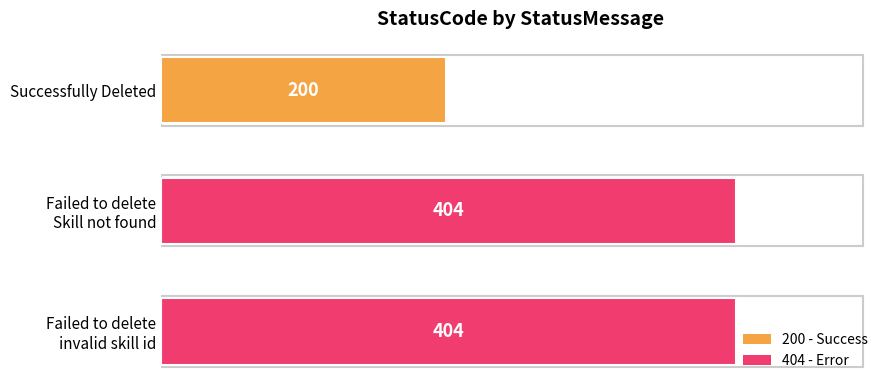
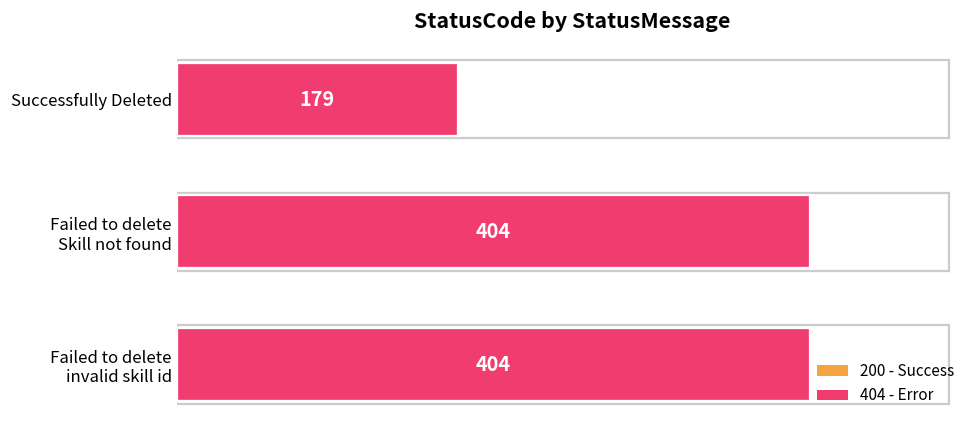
  {
-   "Successfully Deleted": 200,
+   "Successfully Deleted": 179,
    "Failed to delete Skill not found": 404,
    "Failed to delete invalid skill id": 404
  }
